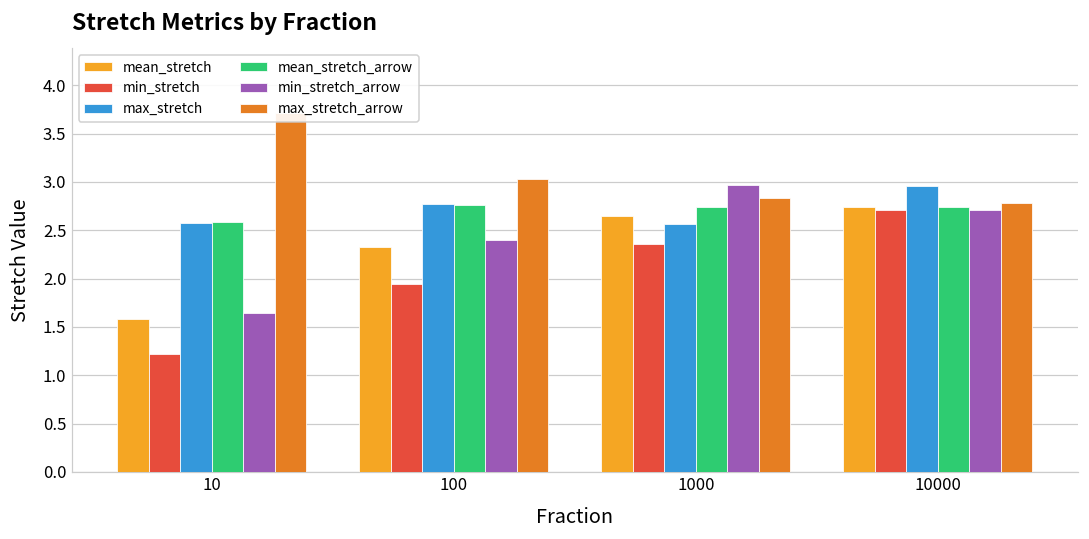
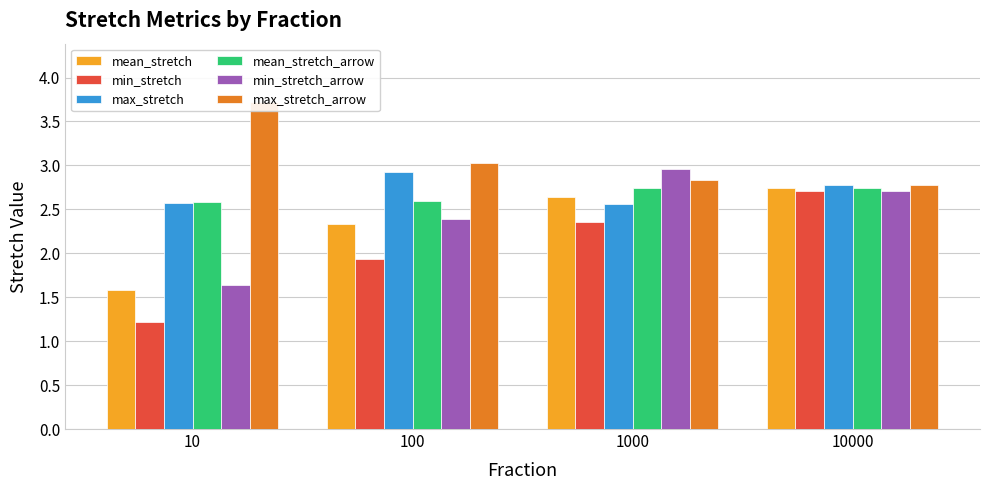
  {
    "max_stretch": {
      "10": 2.6,
-     "100": 2.8,
+     "100": 2.9,
      "1000": 2.6,
-     "10000": 3.0
+     "10000": 2.8
    },
    "mean_stretch_arrow": {
      "10": 2.6,
-     "100": 2.8,
+     "100": 2.6,
      "1000": 2.7,
      "10000": 2.7
    },
    "min_stretch_arrow": {
      "10": 1.6,
      "100": 2.4,
      "1000": 3.0,
      "10000": 2.7
    }
  }
